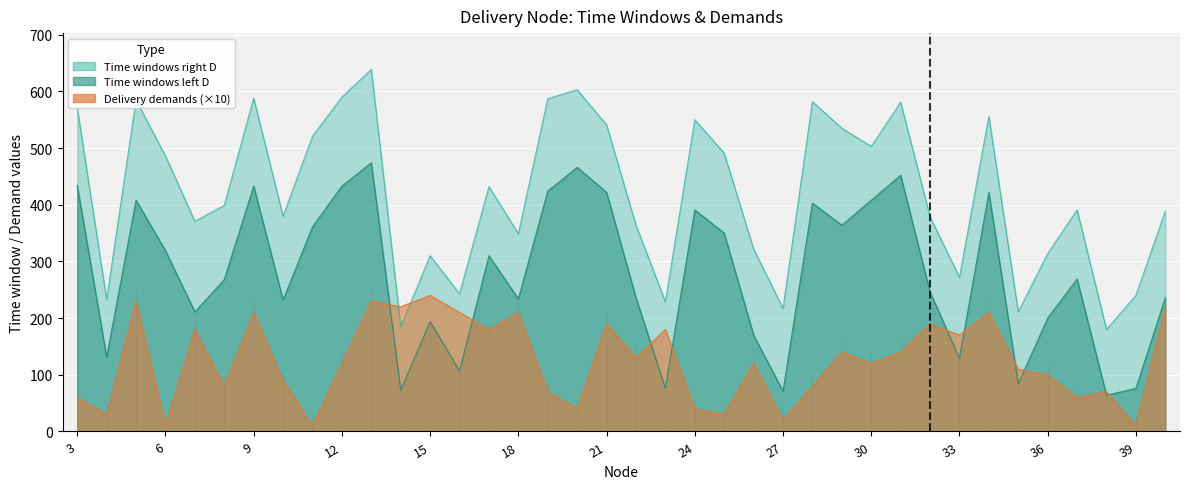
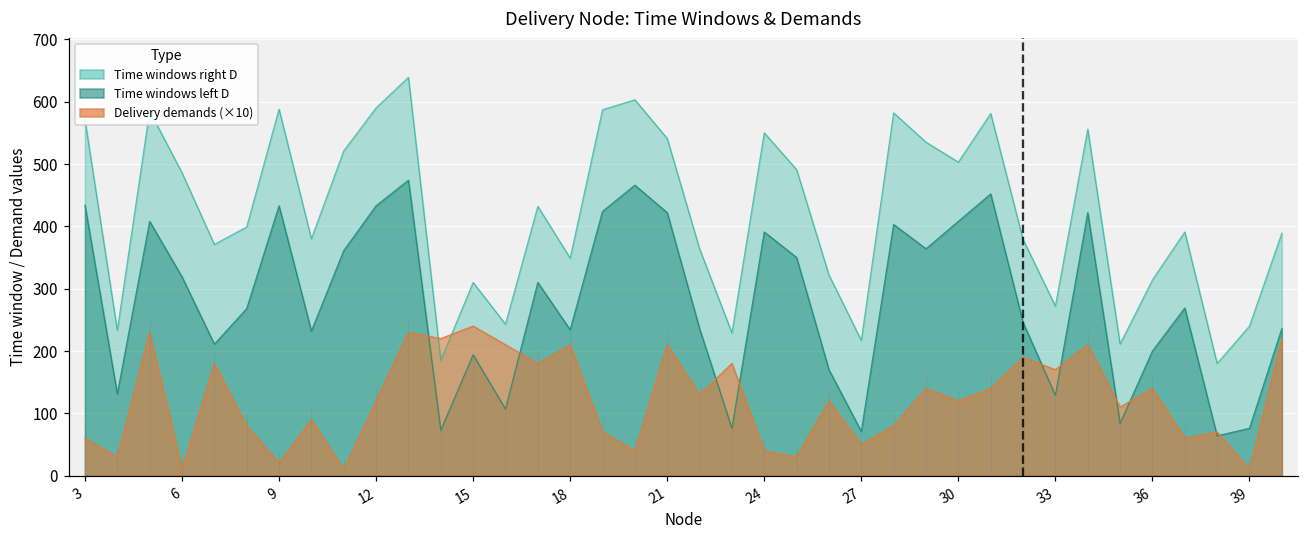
  {
    "Delivery demands (×10)": {
      "3": 60,
      "6": 10,
-     "9": 210,
+     "9": 20,
      "12": 120,
      "15": 240,
      "18": 210,
-     "21": 190,
+     "21": 210,
      "24": 40,
-     "27": 20,
+     "27": 50,
      "30": 120,
      "33": 170,
-     "36": 100,
+     "36": 140,
      "39": 10
    }
  }
